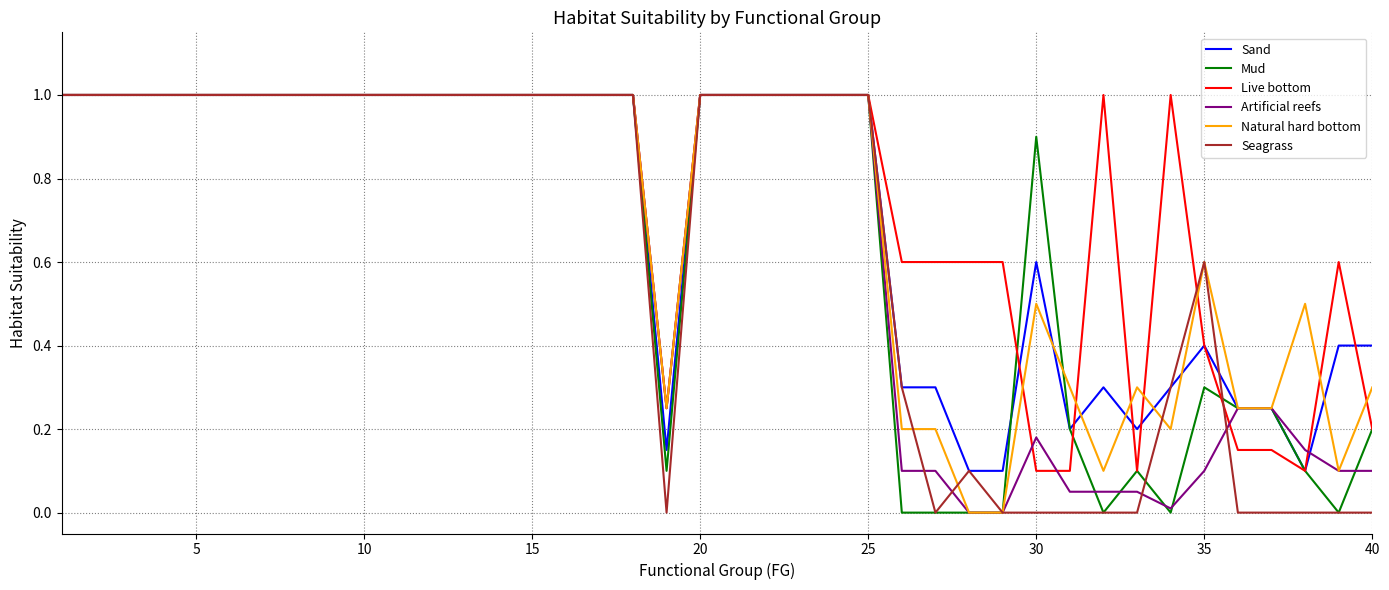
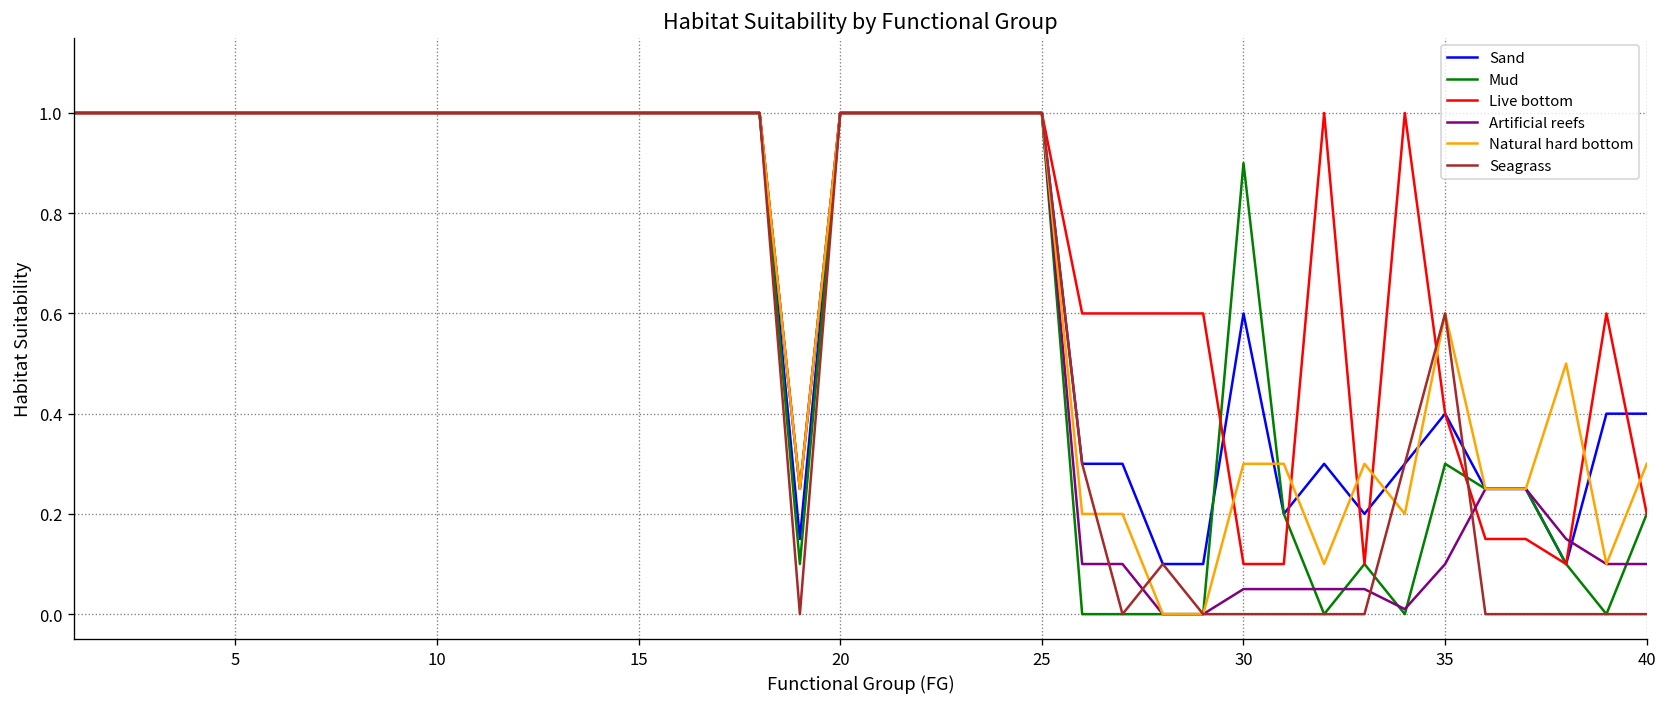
  {
    "Sand": {
      "30": 0.60,
      "40": 0.40
    },
    "Mud": {
      "30": 0.90,
      "35": 0.30
    },
    "Live bottom": {
      "30": 0.10
    },
    "Artificial reefs": {
-     "30": 0.18,
+     "30": 0.05,
      "35": 0.10,
      "40": 0.10
    },
    "Natural hard bottom": {
-     "30": 0.5,
+     "30": 0.3,
      "40": 0.3
    },
    "Seagrass": {
      "30": 0.00,
      "40": 0.00
    }
  }
